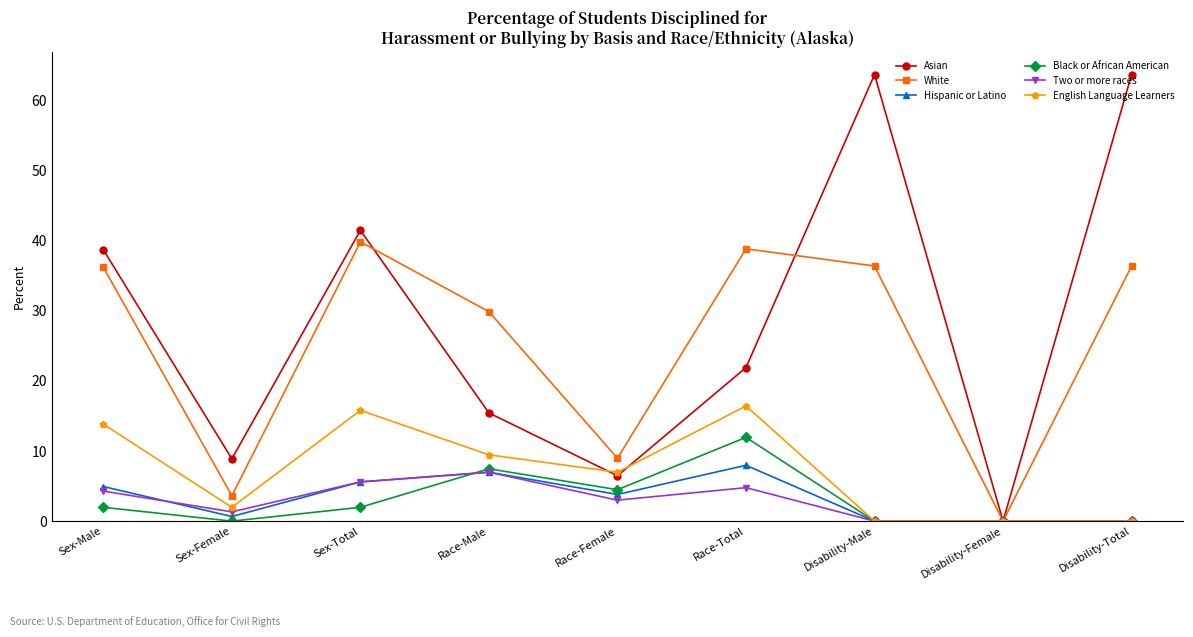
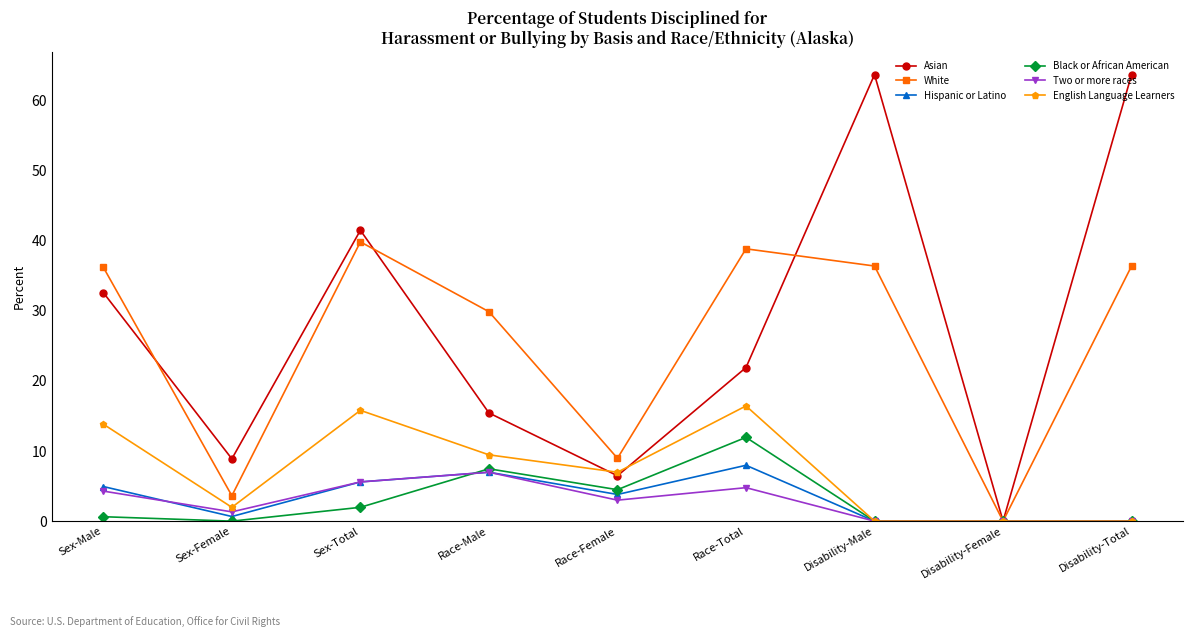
  {
    "Asian": {
-     "Sex-Male": 39,
+     "Sex-Male": 33,
      "Sex-Female": 9,
      "Sex-Total": 41,
      "Race-Male": 15,
      "Race-Female": 6,
      "Race-Total": 22,
      "Disability-Male": 64,
      "Disability-Total": 64
    },
    "Hispanic or Latino": {
      "Sex-Male": 5,
      "Sex-Female": 1,
      "Race-Female": 4,
      "Race-Total": 8
    },
    "Black or African American": {
-     "Sex-Male": 2,
+     "Sex-Male": 1,
      "Sex-Female": 0,
      "Sex-Total": 2,
      "Race-Male": 7,
      "Race-Female": 4,
      "Race-Total": 12
    },
    "Two or more races": {
      "Sex-Male": 4,
      "Sex-Female": 1,
      "Race-Female": 3,
      "Race-Total": 5
    }
  }
